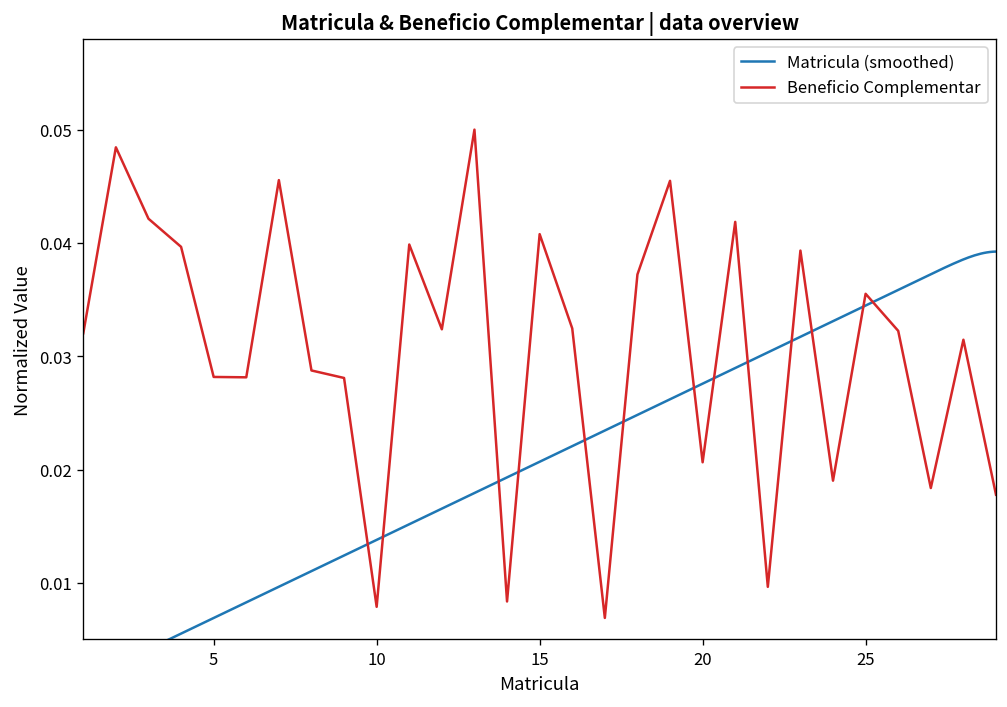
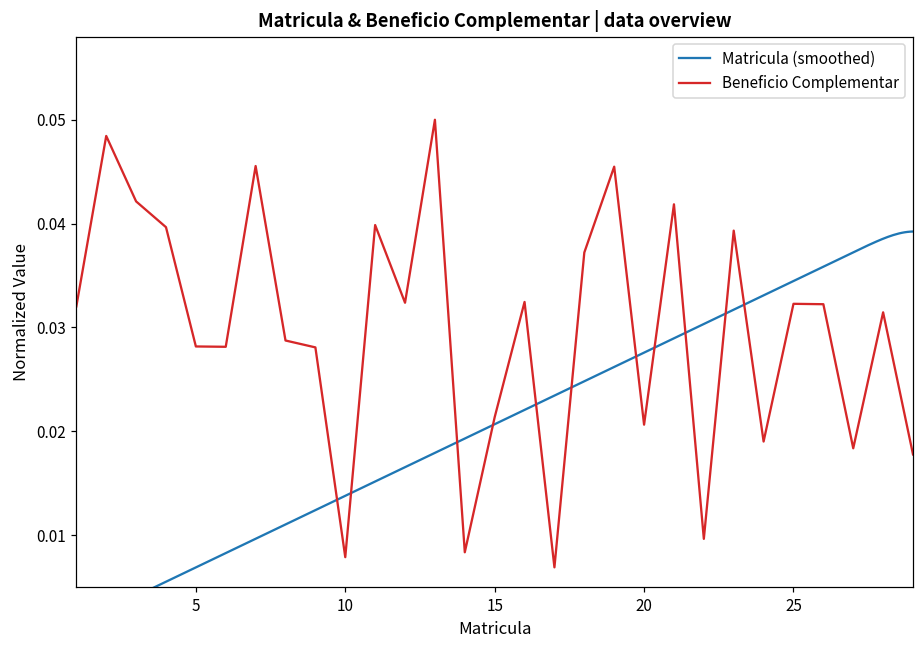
  {
    "Beneficio Complementar": {
      "5": 0.028,
      "10": 0.008,
-     "15": 0.041,
+     "15": 0.021,
      "20": 0.021,
-     "25": 0.036
+     "25": 0.032
    }
  }
